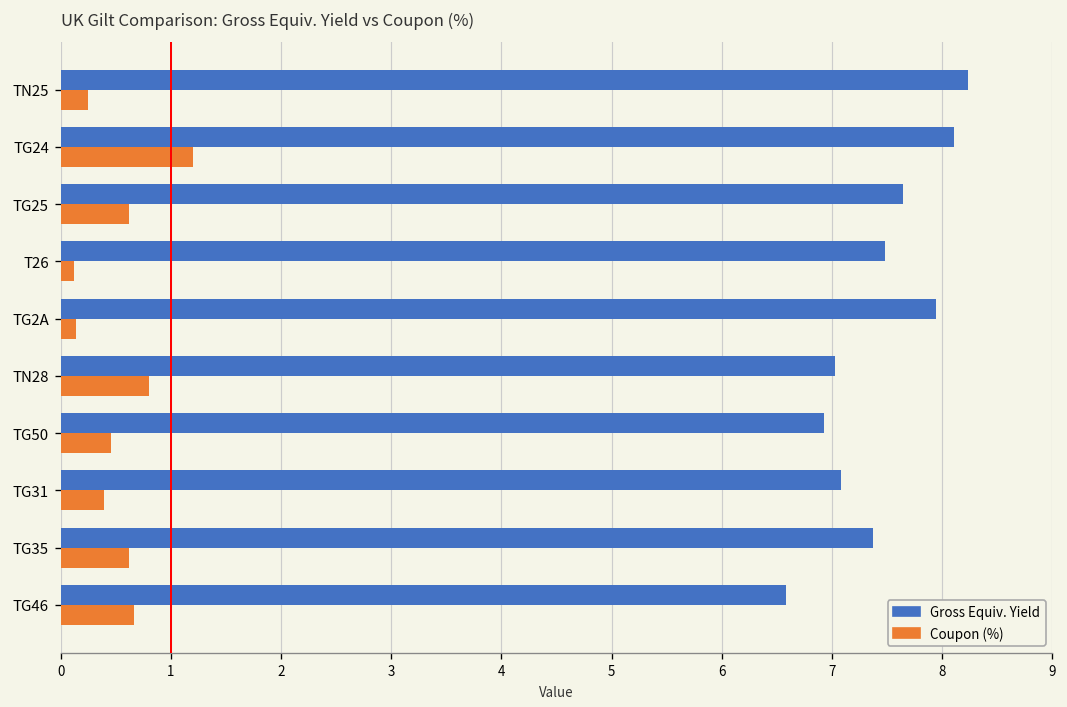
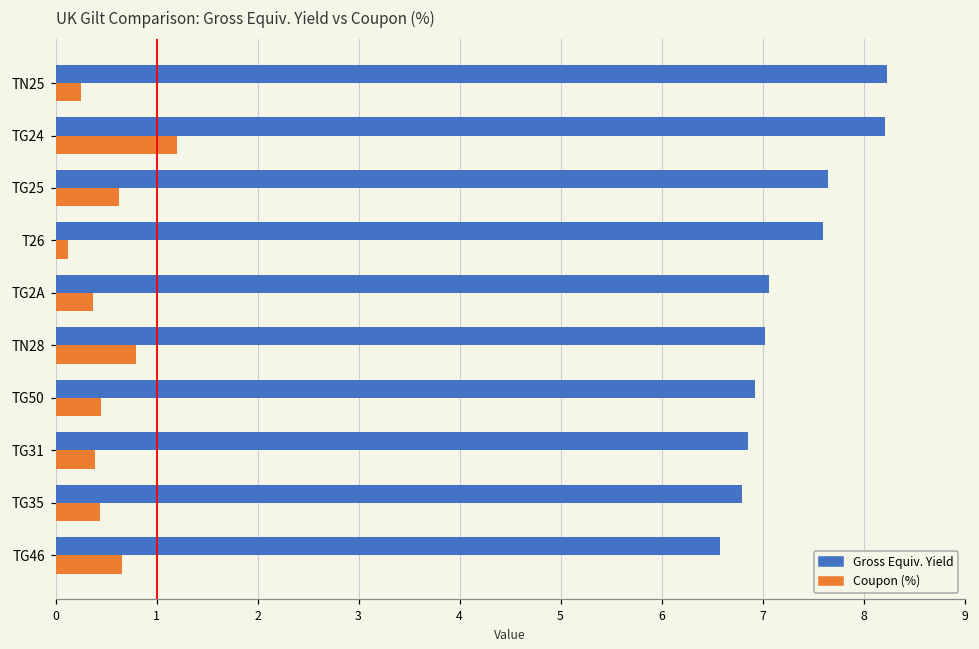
  {
    "Gross Equiv. Yield": {
      "TN25": 8.2,
-     "TG24": 8.1,
+     "TG24": 8.2,
      "TG25": 7.6,
-     "T26": 7.5,
-     "TG2A": 7.9,
+     "T26": 7.6,
+     "TG2A": 7.1,
      "TN28": 7.0,
      "TG50": 6.9,
-     "TG31": 7.1,
-     "TG35": 7.4,
+     "TG31": 6.9,
+     "TG35": 6.8,
      "TG46": 6.6
    },
    "Coupon (%)": {
      "TN25": 0.3,
      "TG24": 1.2,
      "TG25": 0.6,
      "T26": 0.1,
-     "TG2A": 0.1,
+     "TG2A": 0.4,
      "TN28": 0.8,
      "TG50": 0.5,
      "TG31": 0.4,
-     "TG35": 0.6,
+     "TG35": 0.4,
      "TG46": 0.7
    }
  }
